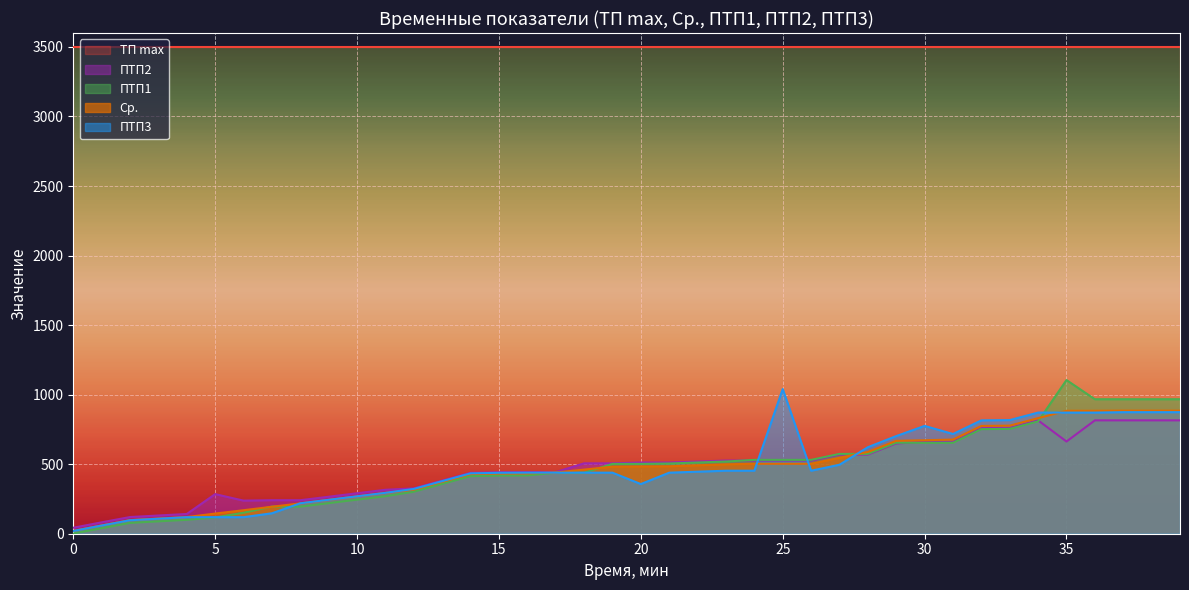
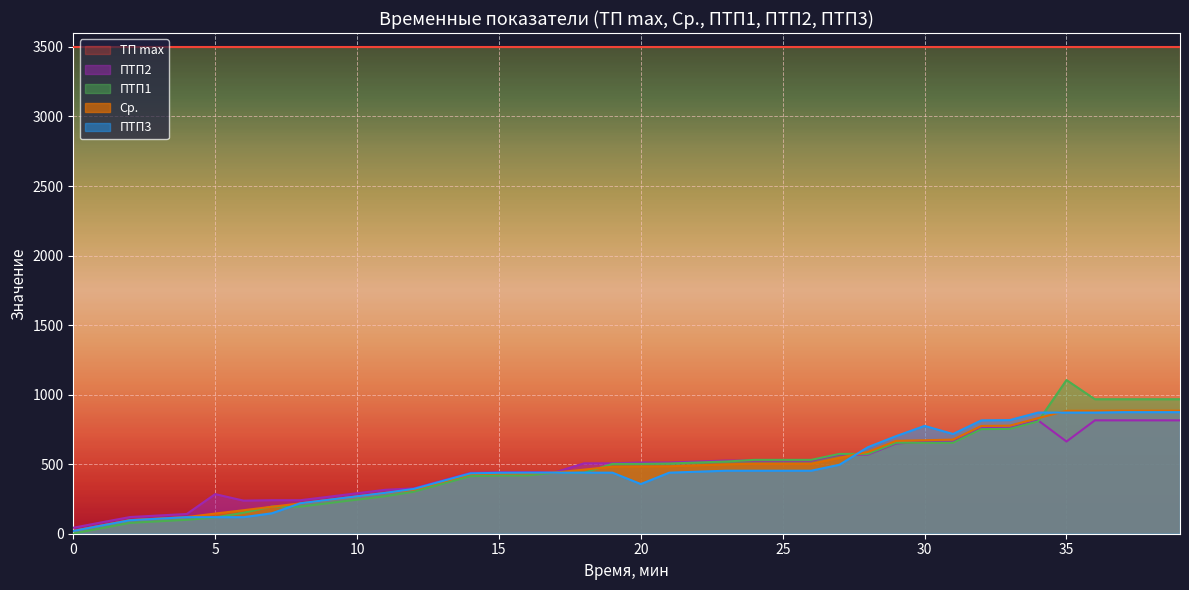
  {
    "ТП max": {
      "0": 3500,
      "5": 3500,
      "10": 3500,
      "15": 3500,
      "20": 3500,
      "25": 3500,
      "30": 3500,
      "35": 3500
    },
    "ПТП2": {
      "0": 40,
      "5": 280,
      "10": 290,
      "35": 660
    },
    "ПТП1": {
      "0": 0,
      "10": 250,
      "35": 1100
    },
    "Ср.": {
      "5": 150,
      "25": 500
    },
    "ПТП3": {
      "20": 360,
-     "25": 1040,
+     "25": 450,
      "30": 780
    }
  }
